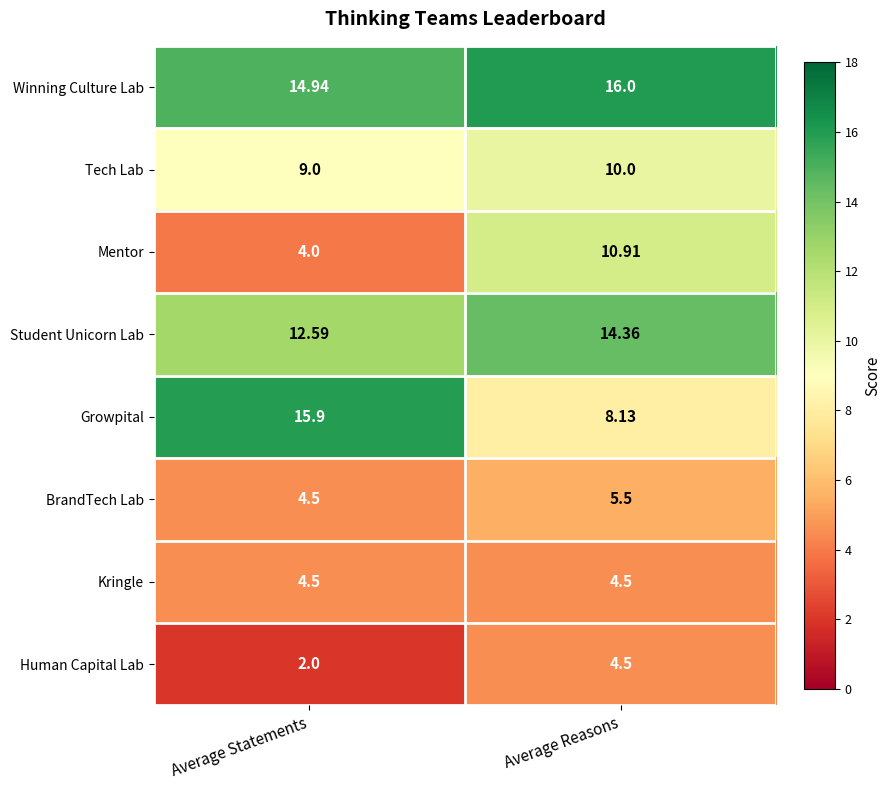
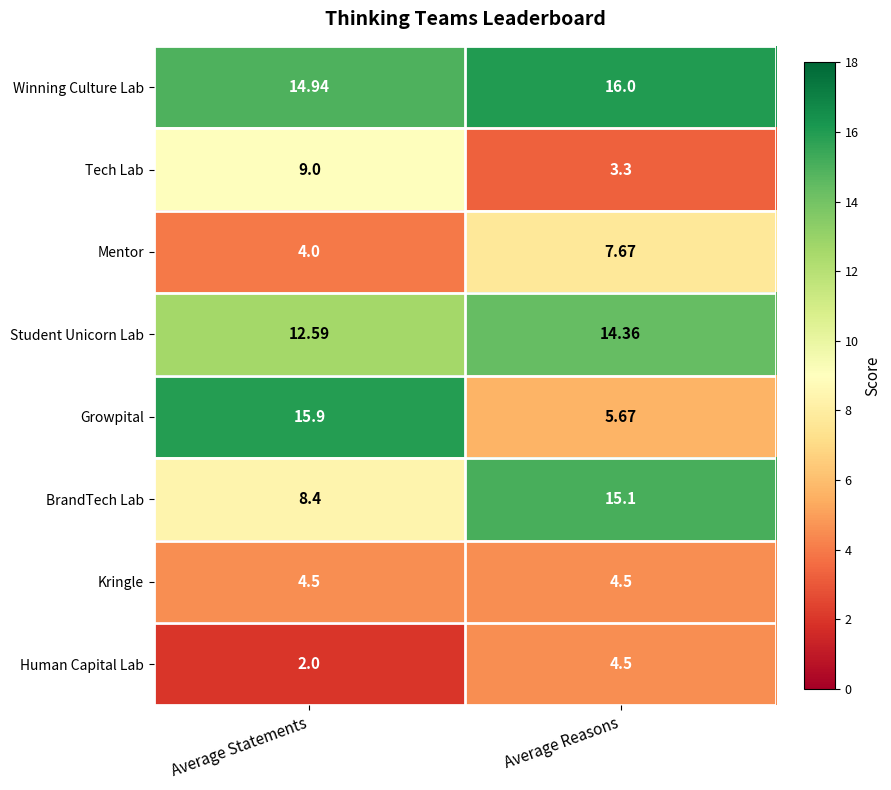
  {
    "Winning Culture Lab": {
      "Average Statements": 14.94,
      "Average Reasons": 16.0
    },
    "Tech Lab": {
      "Average Statements": 9.0,
-     "Average Reasons": 10.0
+     "Average Reasons": 3.3
    },
    "Mentor": {
      "Average Statements": 4.0,
-     "Average Reasons": 10.91
+     "Average Reasons": 7.67
    },
    "Student Unicorn Lab": {
      "Average Statements": 12.59,
      "Average Reasons": 14.36
    },
    "Growpital": {
      "Average Statements": 15.9,
-     "Average Reasons": 8.13
+     "Average Reasons": 5.67
    },
    "BrandTech Lab": {
-     "Average Statements": 4.5,
-     "Average Reasons": 5.5
+     "Average Statements": 8.4,
+     "Average Reasons": 15.1
    },
    "Kringle": {
      "Average Statements": 4.5,
      "Average Reasons": 4.5
    },
    "Human Capital Lab": {
      "Average Statements": 2.0,
      "Average Reasons": 4.5
    }
  }
